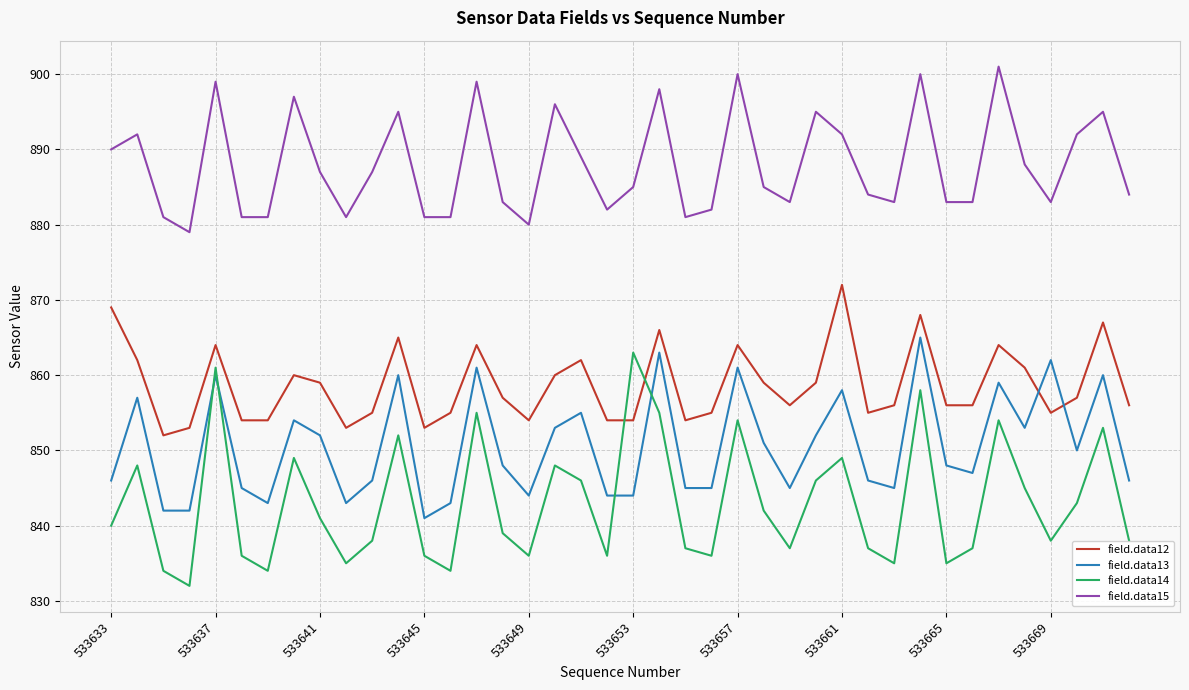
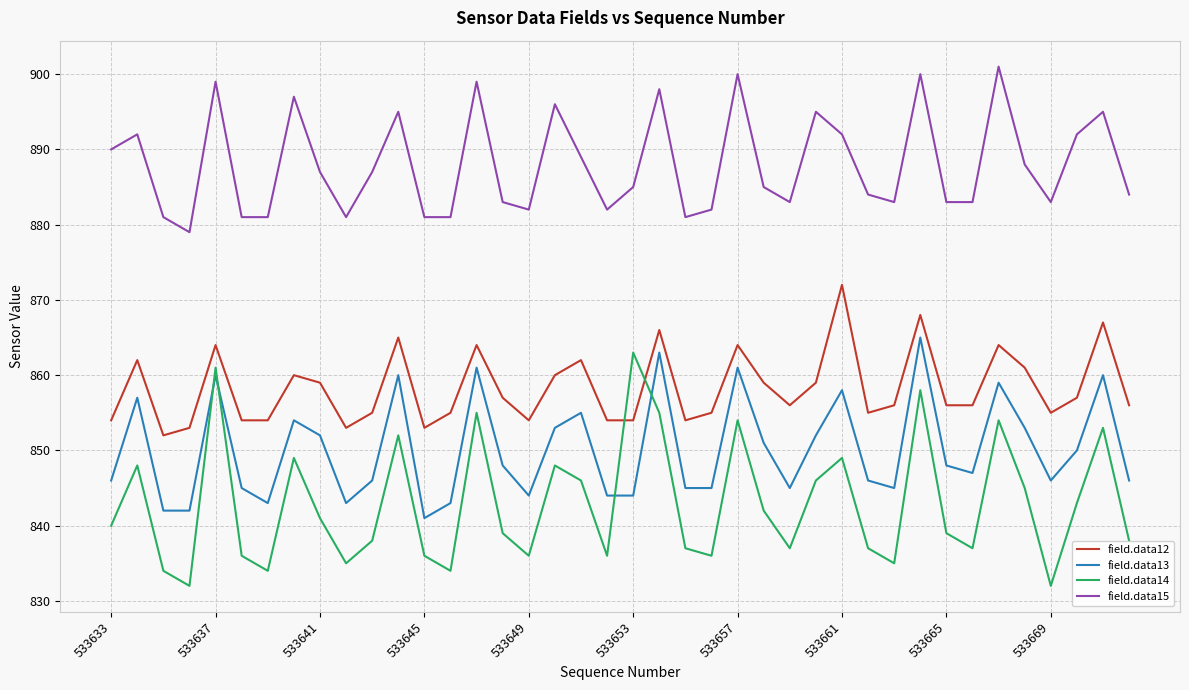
  {
    "field.data12": {
-     "533633": 869,
+     "533633": 854,
      "533637": 864,
      "533641": 859,
      "533645": 853,
      "533649": 854,
      "533653": 854,
      "533657": 864,
      "533661": 872,
      "533665": 856,
      "533669": 855
    },
    "field.data13": {
      "533633": 846,
      "533637": 860,
      "533641": 852,
      "533645": 841,
      "533649": 844,
      "533653": 844,
      "533657": 861,
      "533661": 858,
      "533665": 848,
-     "533669": 862
+     "533669": 846
    },
    "field.data14": {
      "533633": 840,
      "533637": 861,
      "533641": 841,
      "533645": 836,
      "533649": 836,
      "533653": 863,
      "533657": 854,
      "533661": 849,
-     "533665": 835,
-     "533669": 838
+     "533665": 839,
+     "533669": 832
    },
    "field.data15": {
      "533633": 890,
      "533637": 899,
      "533641": 887,
      "533645": 881,
-     "533649": 880,
+     "533649": 882,
      "533653": 885,
      "533657": 900,
      "533661": 892,
      "533665": 883,
      "533669": 883
    }
  }
